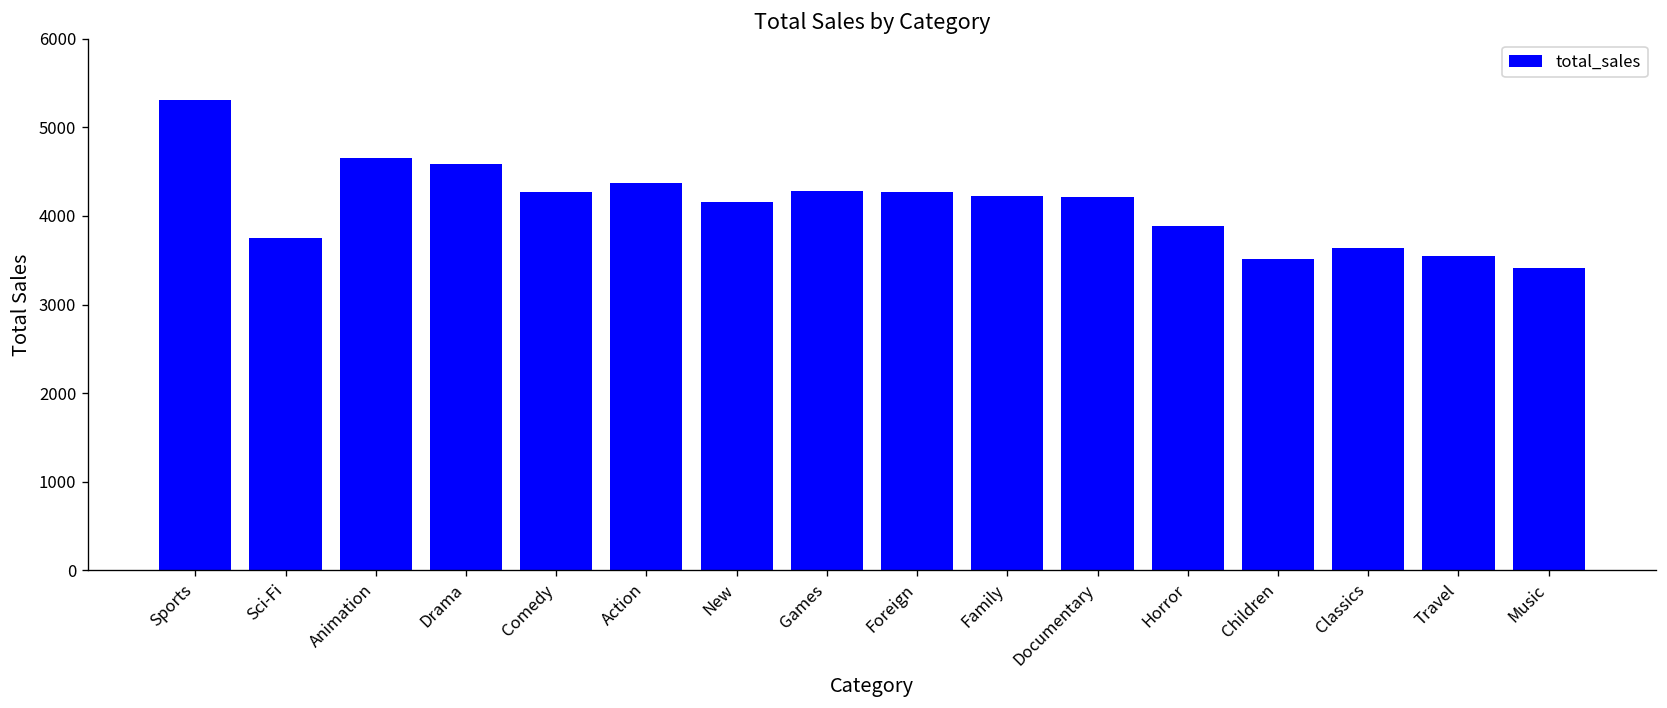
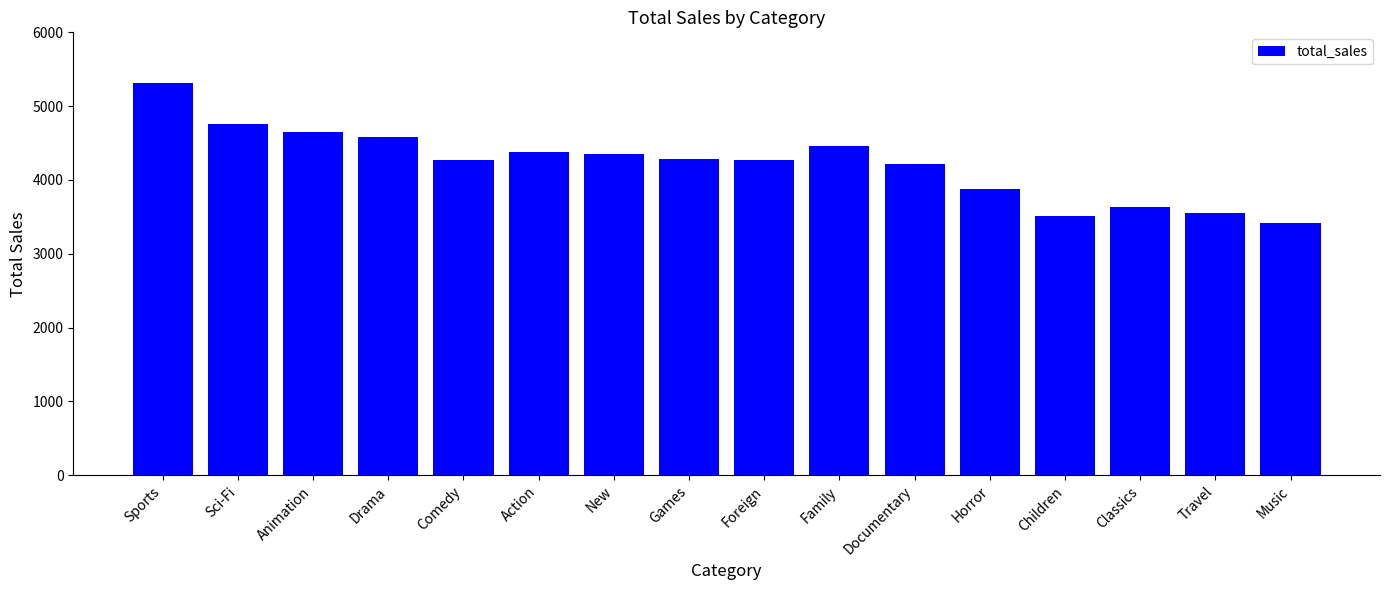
  {
    "Sports": 5300,
-   "Sci-Fi": 3700,
+   "Sci-Fi": 4800,
    "Animation": 4700,
    "Drama": 4600,
    "Comedy": 4300,
    "Action": 4400,
-   "New": 4200,
+   "New": 4400,
    "Games": 4300,
    "Foreign": 4300,
-   "Family": 4200,
+   "Family": 4500,
    "Documentary": 4200,
    "Horror": 3900,
    "Children": 3500,
    "Classics": 3600,
    "Travel": 3500,
    "Music": 3400
  }
